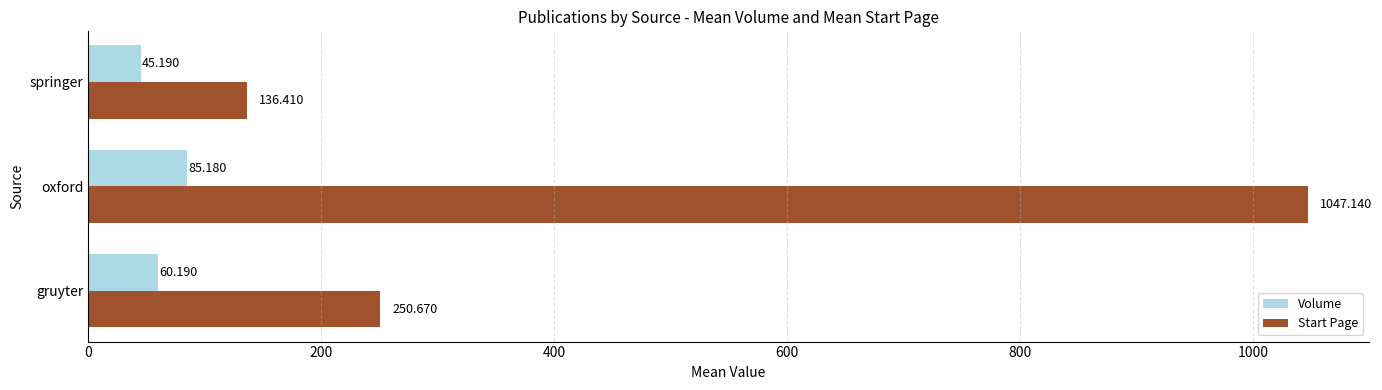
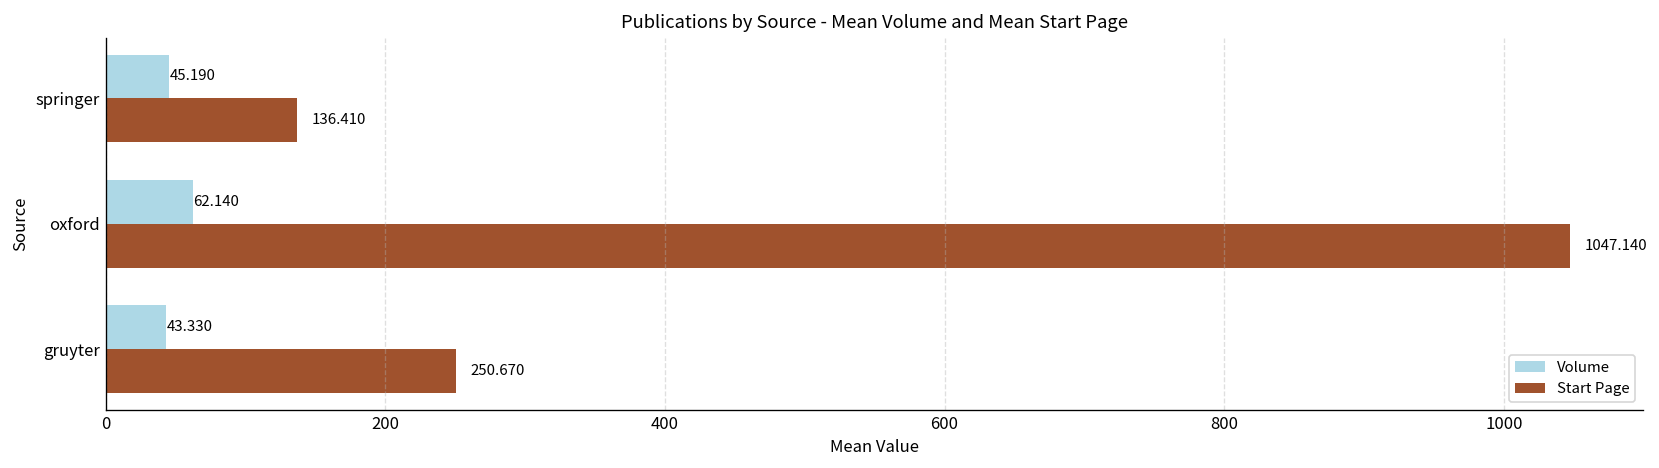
  {
    "Volume": {
      "springer": 45.190,
-     "oxford": 85.180,
-     "gruyter": 60.190
+     "oxford": 62.140,
+     "gruyter": 43.330
    },
    "Start Page": {
      "springer": 136.410,
      "oxford": 1047.140,
      "gruyter": 250.670
    }
  }
